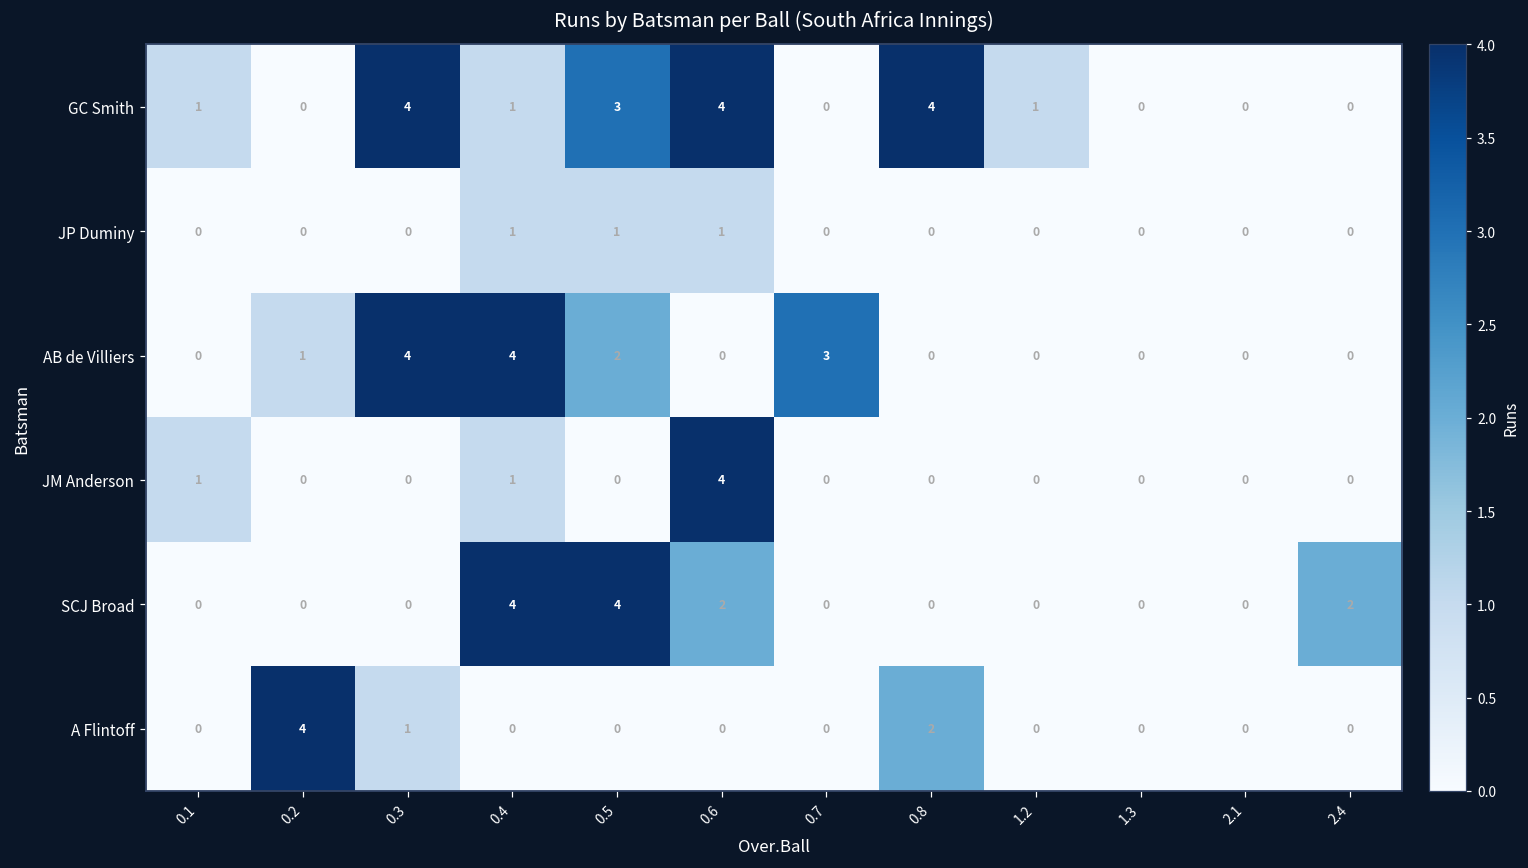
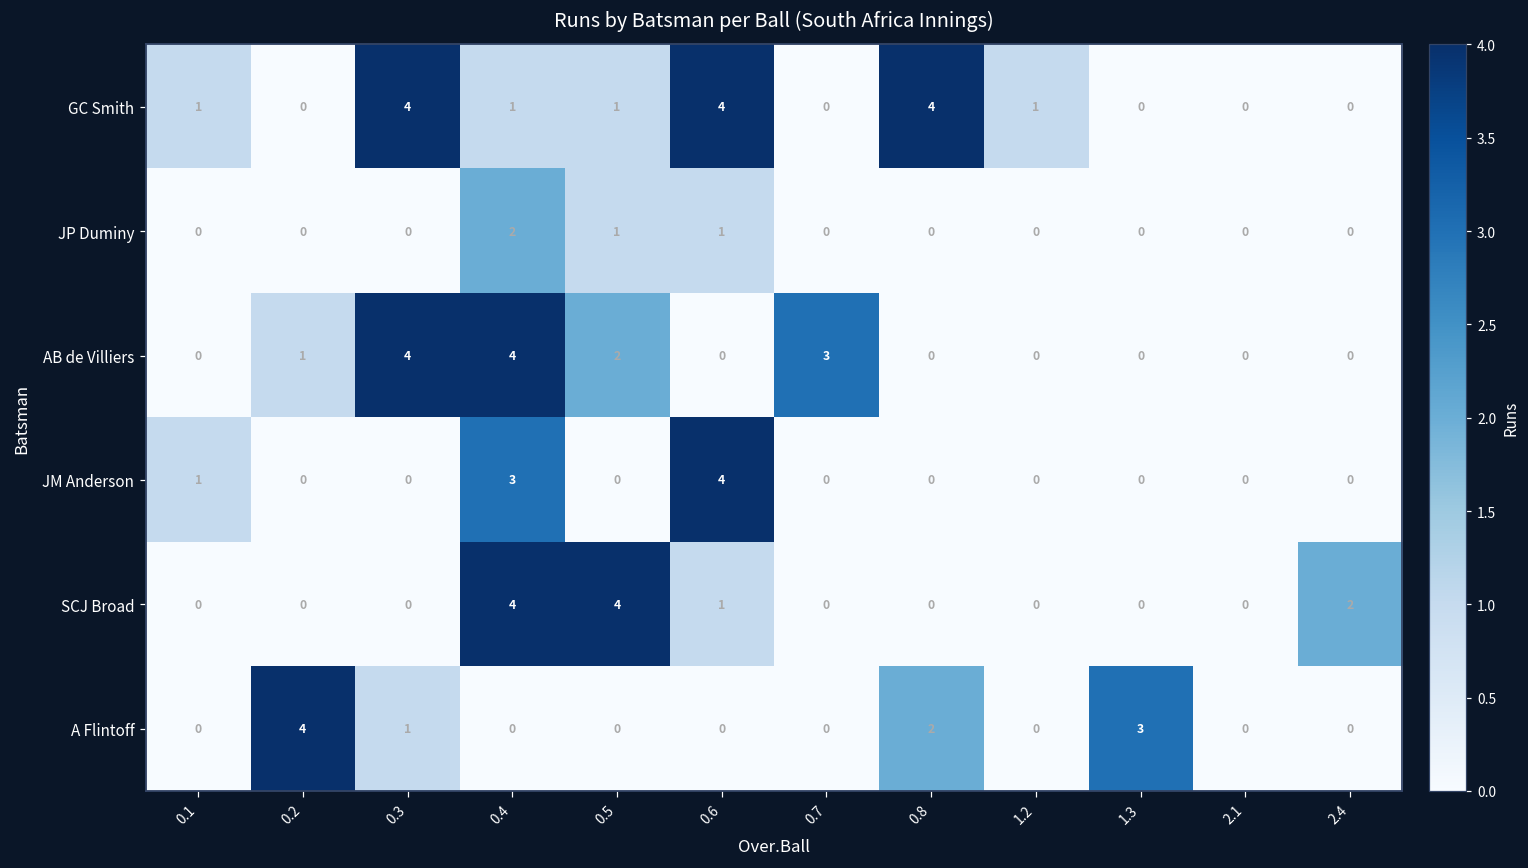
  {
    "GC Smith": {
      "0.1": 1,
      "0.2": 0,
      "0.3": 4,
      "0.4": 1,
-     "0.5": 3,
+     "0.5": 1,
      "0.6": 4,
      "0.7": 0,
      "0.8": 4,
      "1.2": 1,
      "1.3": 0,
      "2.1": 0,
      "2.4": 0
    },
    "JP Duminy": {
      "0.1": 0,
      "0.2": 0,
      "0.3": 0,
-     "0.4": 1,
+     "0.4": 2,
      "0.5": 1,
      "0.6": 1,
      "0.7": 0,
      "0.8": 0,
      "1.2": 0,
      "1.3": 0,
      "2.1": 0,
      "2.4": 0
    },
    "AB de Villiers": {
      "0.1": 0,
      "0.2": 1,
      "0.3": 4,
      "0.4": 4,
      "0.5": 2,
      "0.6": 0,
      "0.7": 3,
      "0.8": 0,
      "1.2": 0,
      "1.3": 0,
      "2.1": 0,
      "2.4": 0
    },
    "JM Anderson": {
      "0.1": 1,
      "0.2": 0,
      "0.3": 0,
-     "0.4": 1,
+     "0.4": 3,
      "0.5": 0,
      "0.6": 4,
      "0.7": 0,
      "0.8": 0,
      "1.2": 0,
      "1.3": 0,
      "2.1": 0,
      "2.4": 0
    },
    "SCJ Broad": {
      "0.1": 0,
      "0.2": 0,
      "0.3": 0,
      "0.4": 4,
      "0.5": 4,
-     "0.6": 2,
+     "0.6": 1,
      "0.7": 0,
      "0.8": 0,
      "1.2": 0,
      "1.3": 0,
      "2.1": 0,
      "2.4": 2
    },
    "A Flintoff": {
      "0.1": 0,
      "0.2": 4,
      "0.3": 1,
      "0.4": 0,
      "0.5": 0,
      "0.6": 0,
      "0.7": 0,
      "0.8": 2,
      "1.2": 0,
-     "1.3": 0,
+     "1.3": 3,
      "2.1": 0,
      "2.4": 0
    }
  }
